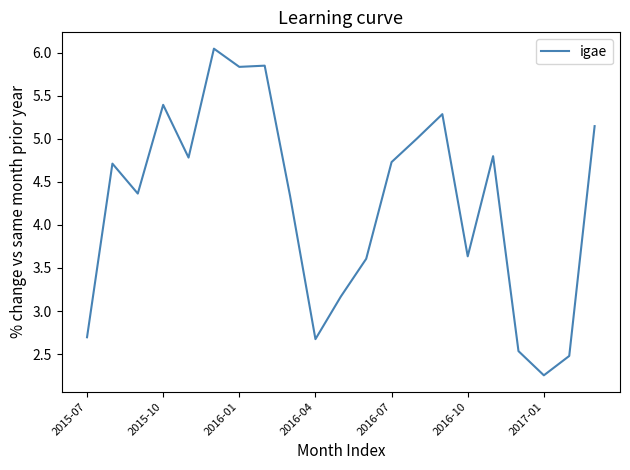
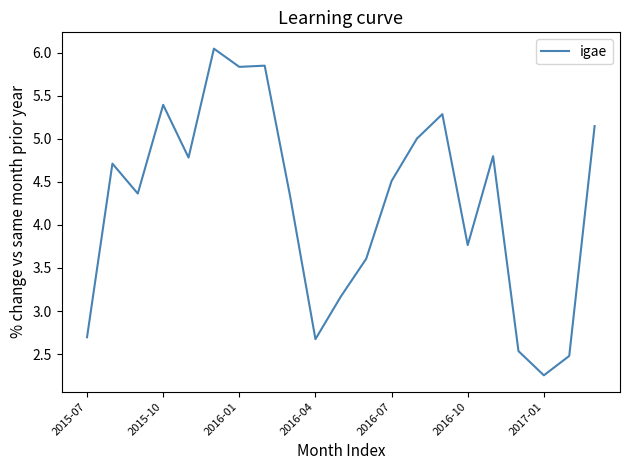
  {
    "2015-07": 2.7,
    "2015-10": 5.4,
    "2016-01": 5.8,
    "2016-04": 2.7,
-   "2016-07": 4.7,
-   "2016-10": 3.6,
+   "2016-07": 4.5,
+   "2016-10": 3.8,
    "2017-01": 2.3
  }
